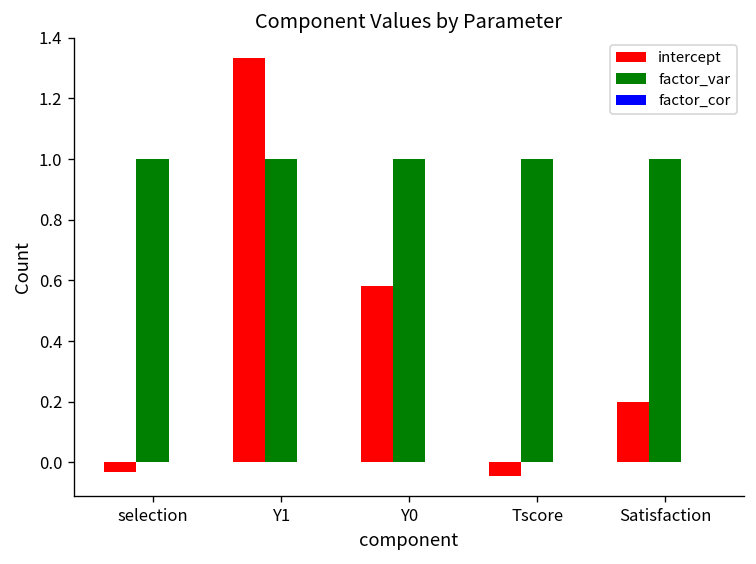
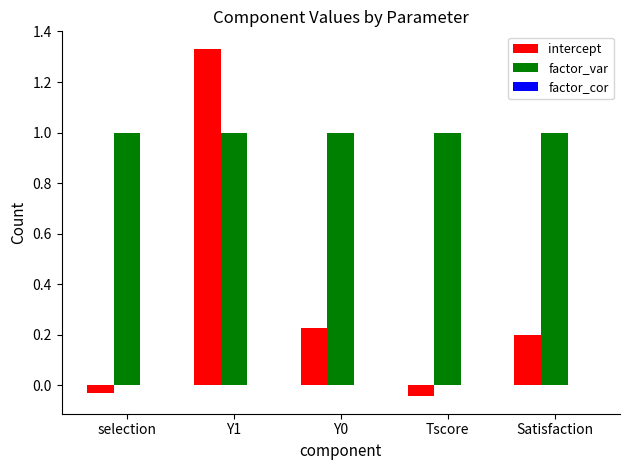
  {
    "intercept": {
      "selection": -0.03,
      "Y1": 1.33,
-     "Y0": 0.58,
+     "Y0": 0.23,
      "Tscore": -0.04,
      "Satisfaction": 0.20
    },
    "factor_var": {
      "selection": 1.00,
      "Y1": 1.00,
      "Y0": 1.00,
      "Tscore": 1.00,
      "Satisfaction": 1.00
    },
    "factor_cor": {
      "selection": 0.00,
      "Y1": 0.00,
      "Y0": 0.00,
      "Tscore": 0.00,
      "Satisfaction": 0.00
    }
  }
